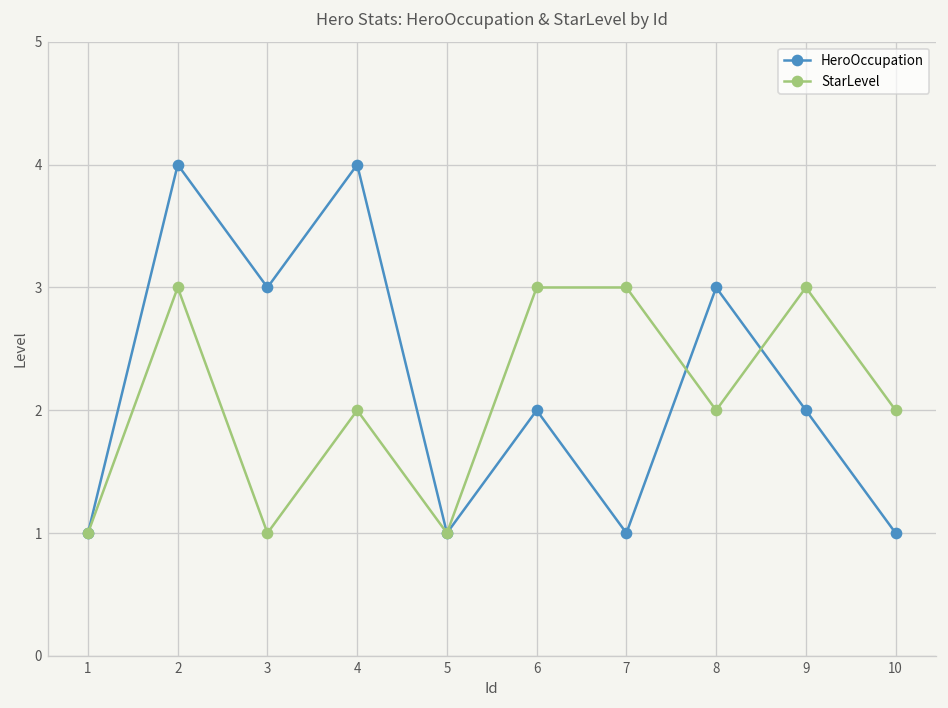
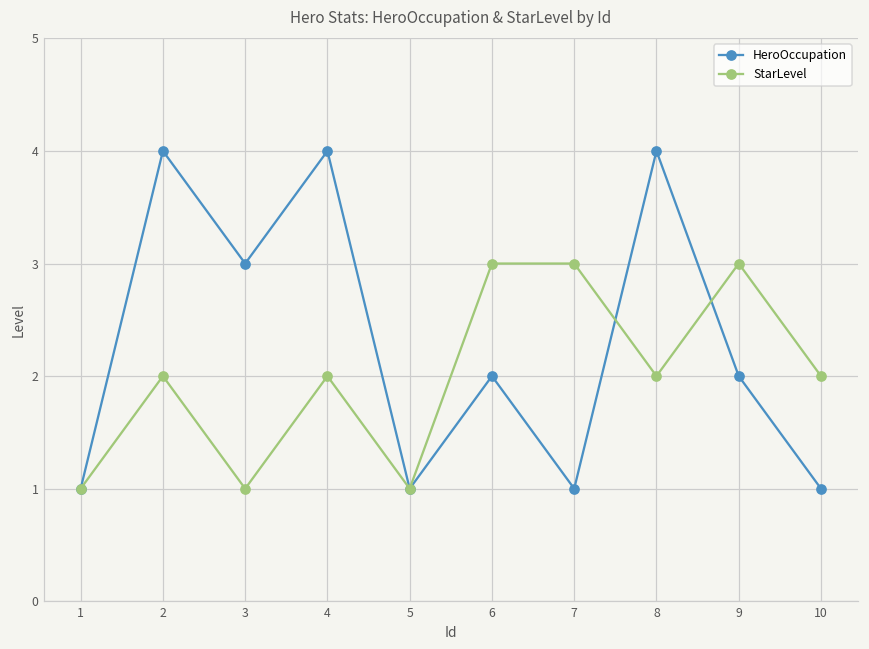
  {
    "HeroOccupation": {
      "2": 4,
      "3": 3,
      "4": 4,
      "6": 2,
      "7": 1,
-     "8": 3,
+     "8": 4,
      "9": 2,
      "10": 1
    },
    "StarLevel": {
-     "2": 3,
+     "2": 2,
      "3": 1,
      "4": 2,
      "6": 3,
      "7": 3,
      "8": 2,
      "9": 3,
      "10": 2
    }
  }
